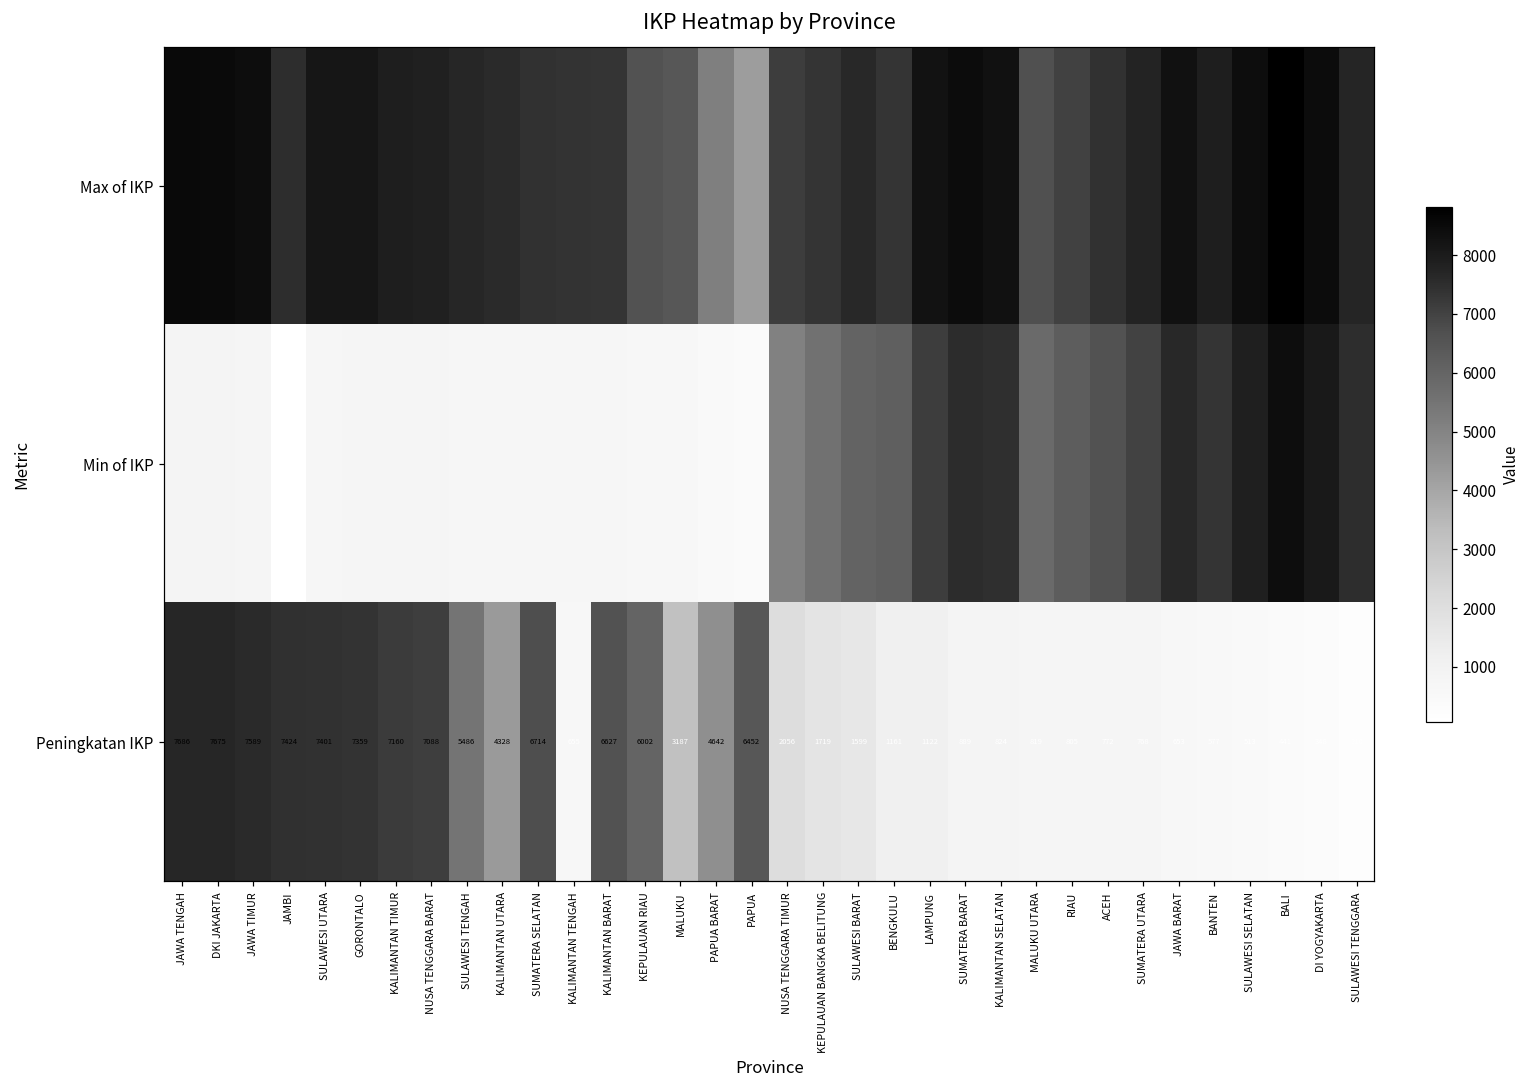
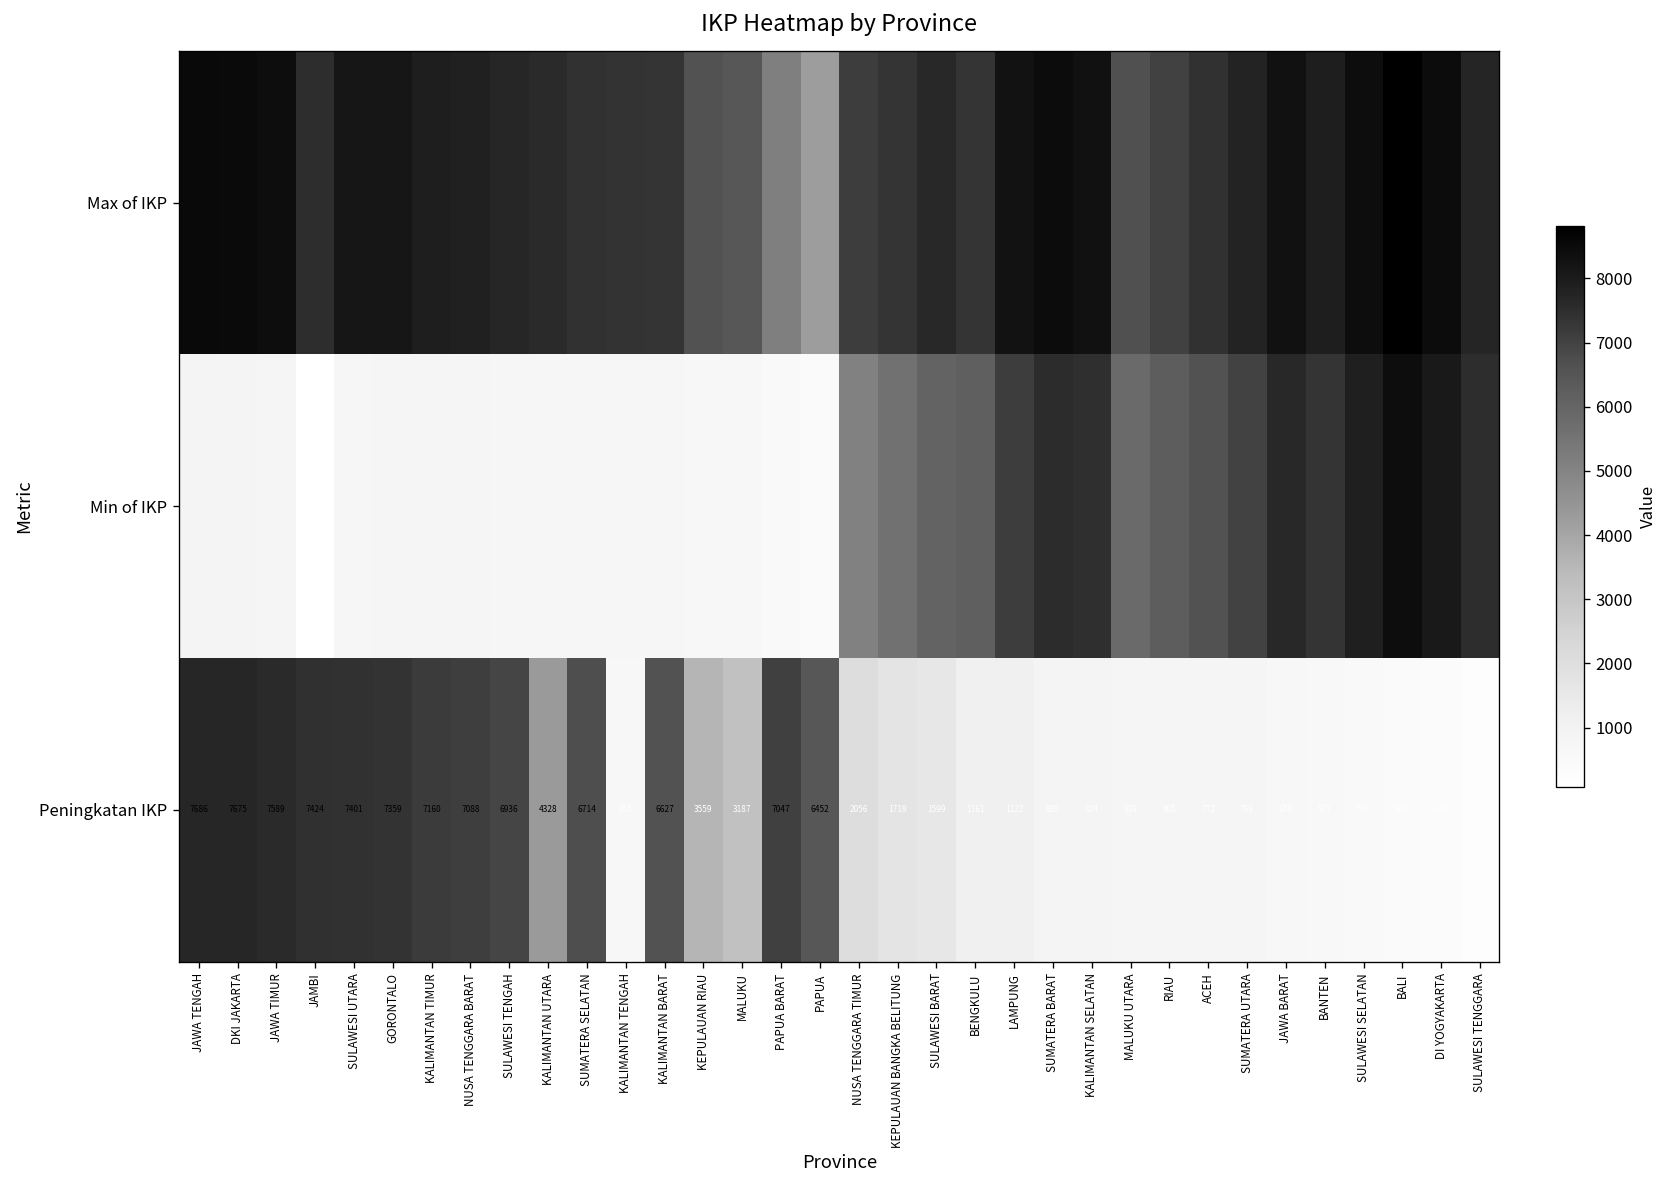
  {
    "Peningkatan IKP": {
      "JAMBI": 7424,
      "SULAWESI UTARA": 7401,
      "KALIMANTAN TIMUR": 7160,
      "NUSA TENGGARA BARAT": 7088,
-     "SULAWESI TENGAH": 5486,
+     "SULAWESI TENGAH": 6936,
      "KALIMANTAN UTARA": 4328,
      "SUMATERA SELATAN": 6714,
      "KALIMANTAN BARAT": 6627,
-     "KEPULAUAN RIAU": 6002,
+     "KEPULAUAN RIAU": 3559,
      "MALUKU": 3187,
-     "PAPUA BARAT": 4642,
+     "PAPUA BARAT": 7047,
      "PAPUA": 6452
    }
  }
